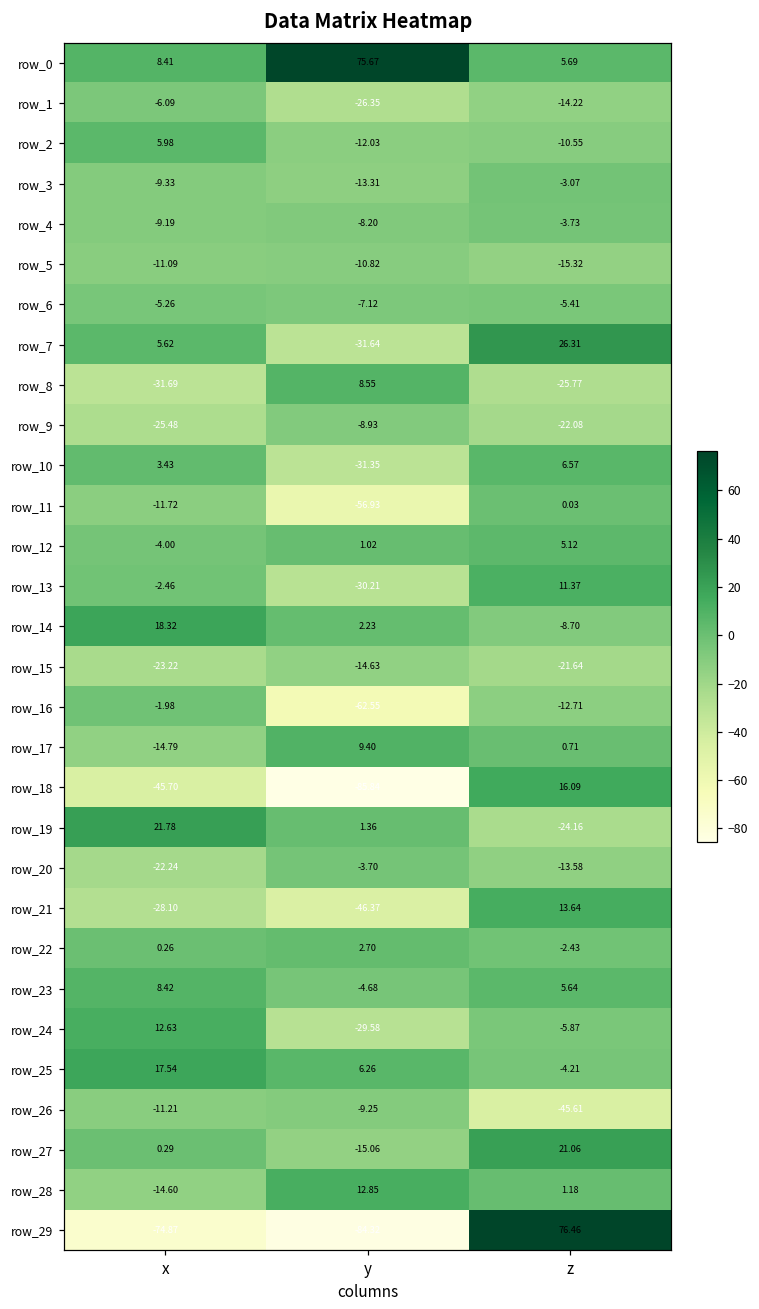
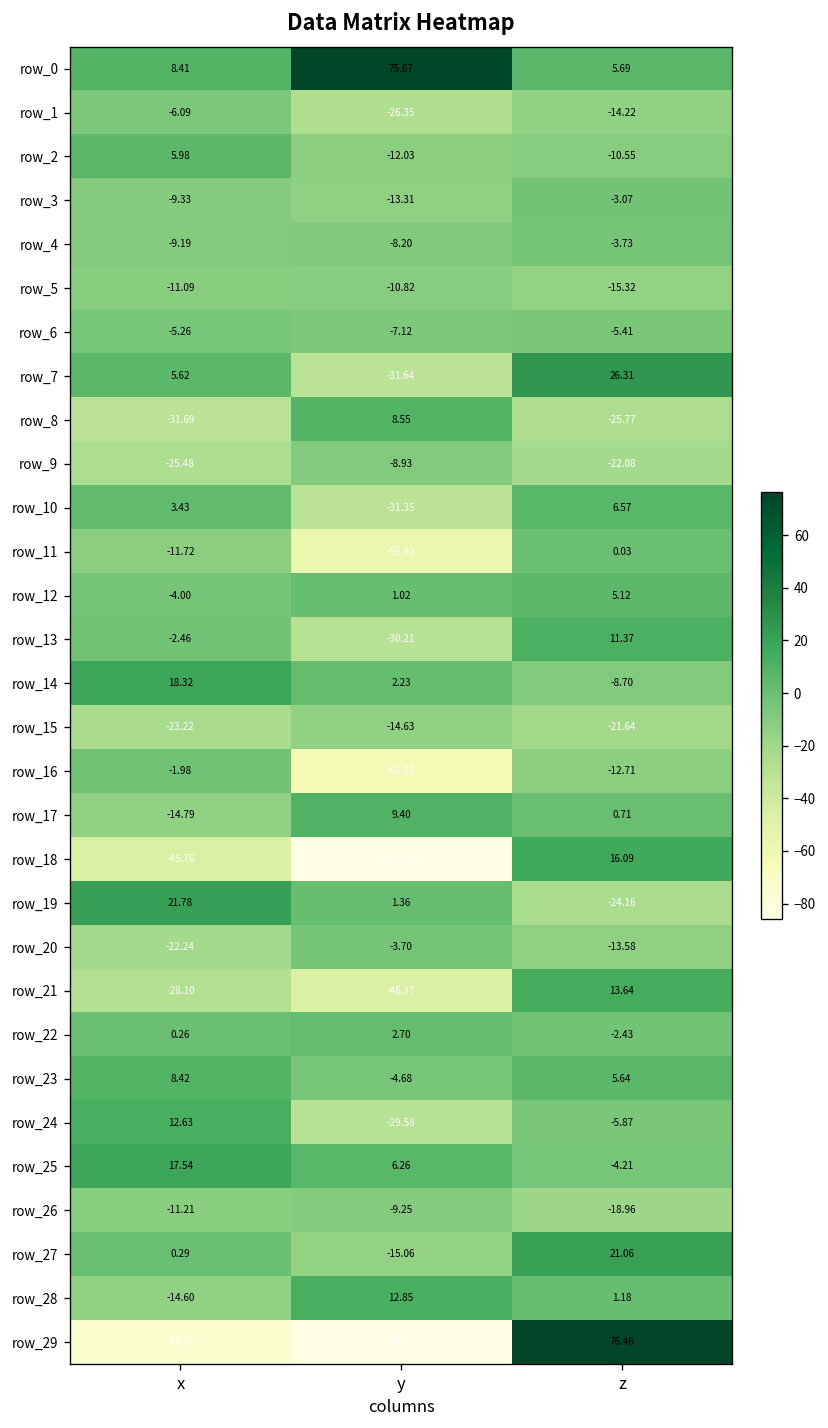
  {
    "row_0": {
      "x": 8.41,
      "y": 75.67,
      "z": 5.69
    },
    "row_1": {
      "x": -6.09,
      "y": -26.35,
      "z": -14.22
    },
    "row_2": {
      "x": 5.98,
      "y": -12.03,
      "z": -10.55
    },
    "row_3": {
      "x": -9.33,
      "y": -13.31,
      "z": -3.07
    },
    "row_4": {
      "x": -9.19,
      "y": -8.20,
      "z": -3.73
    },
    "row_5": {
      "x": -11.09,
      "y": -10.82,
      "z": -15.32
    },
    "row_6": {
      "x": -5.26,
      "y": -7.12,
      "z": -5.41
    },
    "row_7": {
      "x": 5.62,
      "y": -31.64,
      "z": 26.31
    },
    "row_8": {
      "x": -31.69,
      "y": 8.55,
      "z": -25.77
    },
    "row_9": {
      "x": -25.48,
      "y": -8.93,
      "z": -22.08
    },
    "row_10": {
      "x": 3.43,
      "y": -31.35,
      "z": 6.57
    },
    "row_11": {
      "x": -11.72,
      "y": -56.93,
      "z": 0.03
    },
    "row_12": {
      "x": -4.00,
      "y": 1.02,
      "z": 5.12
    },
    "row_13": {
      "x": -2.46,
      "y": -30.21,
      "z": 11.37
    },
    "row_14": {
      "x": 18.32,
      "y": 2.23,
      "z": -8.70
    },
    "row_15": {
      "x": -23.22,
      "y": -14.63,
      "z": -21.64
    },
    "row_16": {
      "x": -1.98,
      "y": -62.55,
      "z": -12.71
    },
    "row_17": {
      "x": -14.79,
      "y": 9.40,
      "z": 0.71
    },
    "row_18": {
      "x": -45.70,
      "z": 16.09
    },
    "row_19": {
      "x": 21.78,
      "y": 1.36,
      "z": -24.16
    },
    "row_20": {
      "x": -22.24,
      "y": -3.70,
      "z": -13.58
    },
    "row_21": {
      "x": -28.10,
      "y": -46.37,
      "z": 13.64
    },
    "row_22": {
      "x": 0.26,
      "y": 2.70,
      "z": -2.43
    },
    "row_23": {
      "x": 8.42,
      "y": -4.68,
      "z": 5.64
    },
    "row_24": {
      "x": 12.63,
      "y": -29.58,
      "z": -5.87
    },
    "row_25": {
      "x": 17.54,
      "y": 6.26,
      "z": -4.21
    },
    "row_26": {
      "x": -11.21,
      "y": -9.25,
-     "z": -45.61
+     "z": -18.96
    },
    "row_27": {
      "x": 0.29,
      "y": -15.06,
      "z": 21.06
    },
    "row_28": {
      "x": -14.60,
      "y": 12.85,
      "z": 1.18
    },
    "row_29": {
      "x": -74.87,
      "z": 76.46
    }
  }
